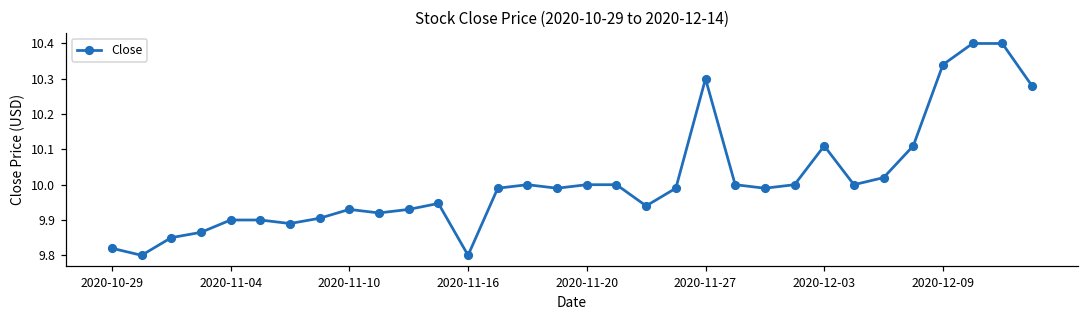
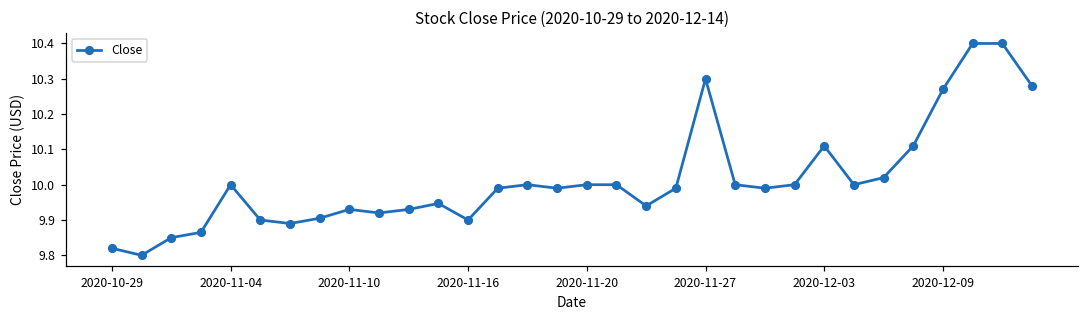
  {
    "2020-10-29": 9.82,
-   "2020-11-04": 9.9,
+   "2020-11-04": 10.0,
    "2020-11-10": 9.93,
-   "2020-11-16": 9.8,
+   "2020-11-16": 9.9,
    "2020-11-20": 10.00,
    "2020-11-27": 10.30,
    "2020-12-03": 10.11,
-   "2020-12-09": 10.34
+   "2020-12-09": 10.27
  }
